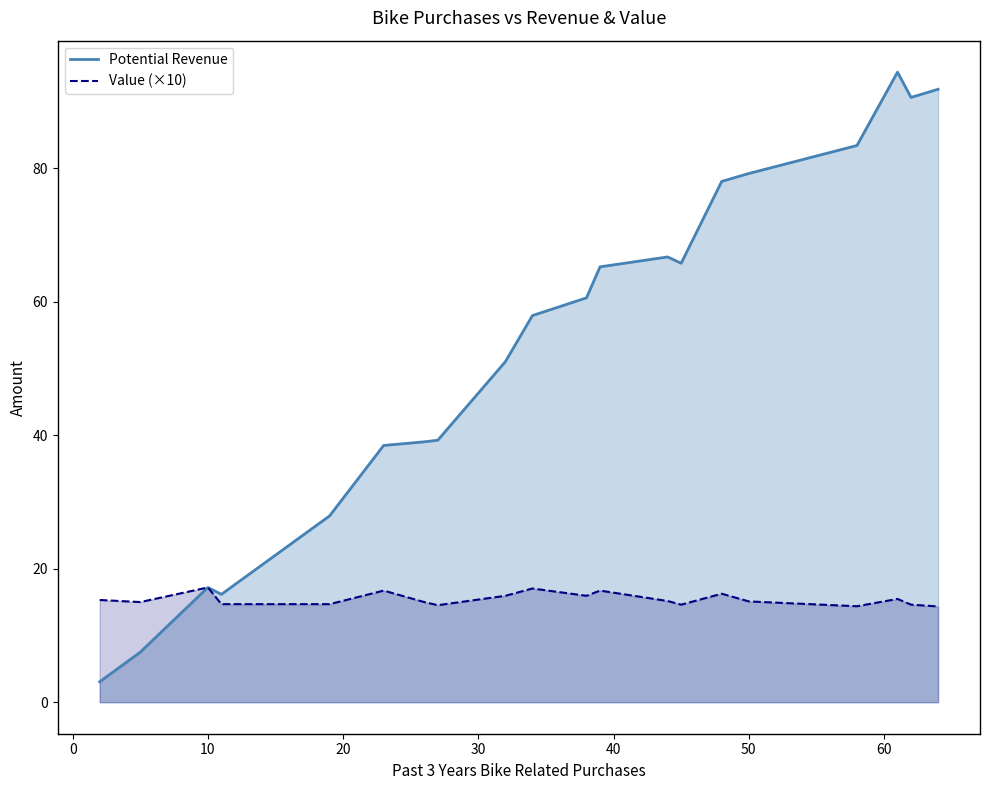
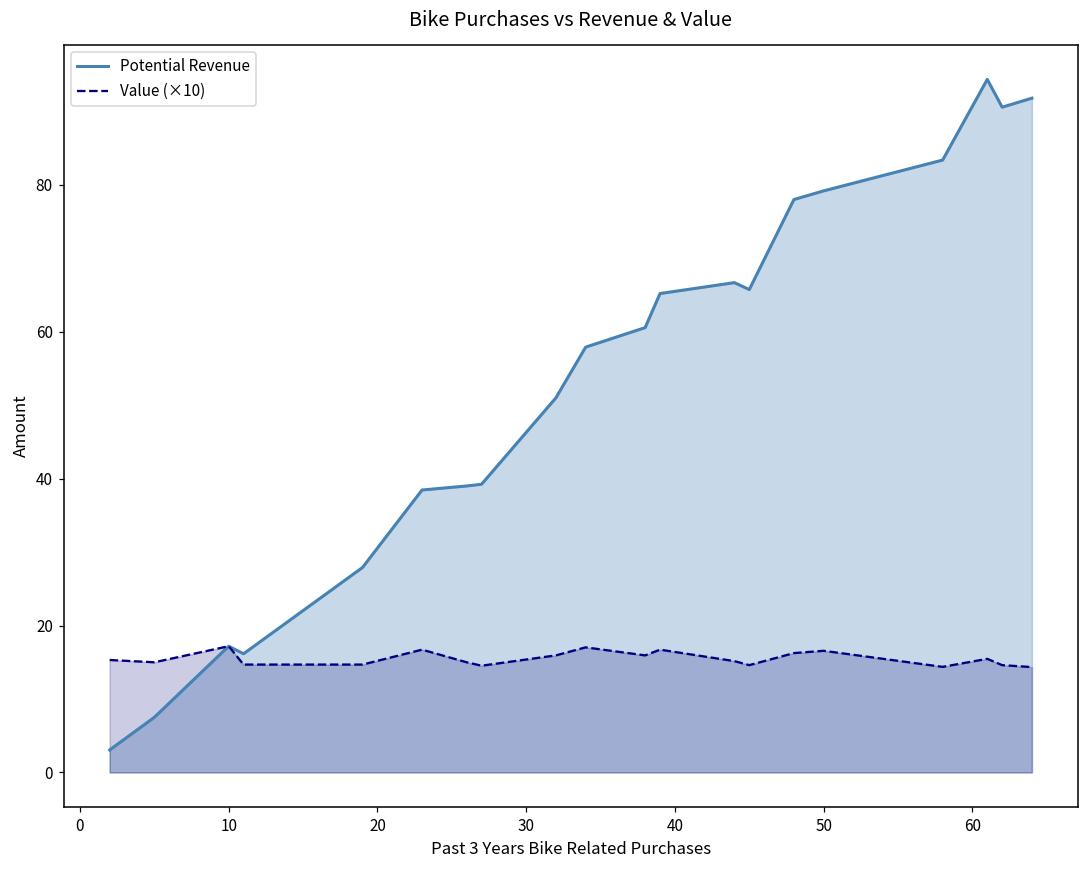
  {
    "Potential Revenue": {
      "50": 79
    },
    "Value (×10)": {
-     "50": 15
+     "50": 17
    }
  }
